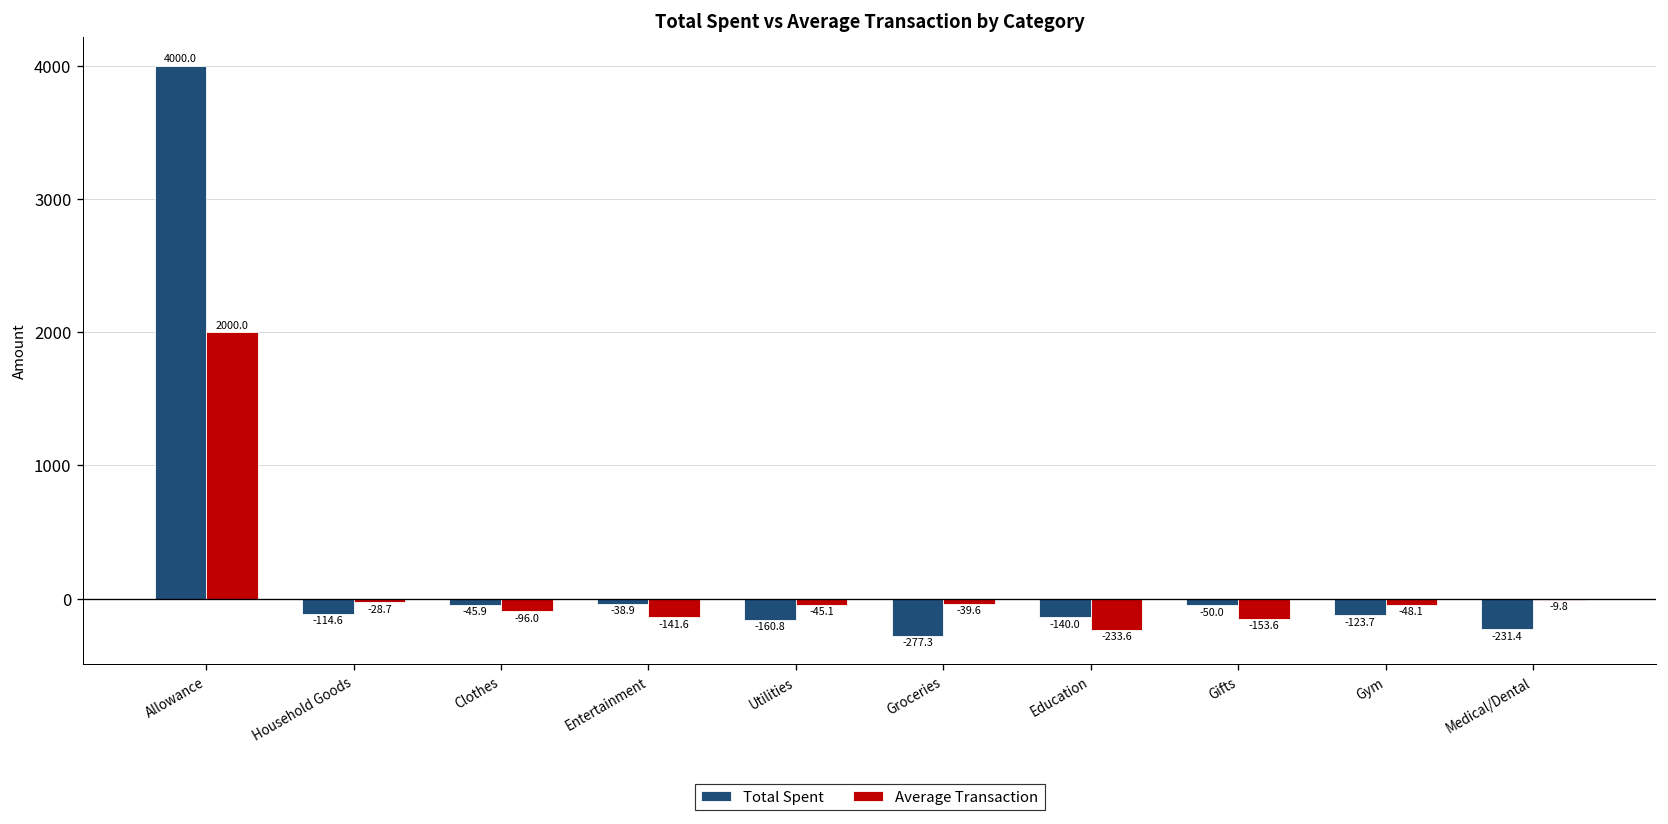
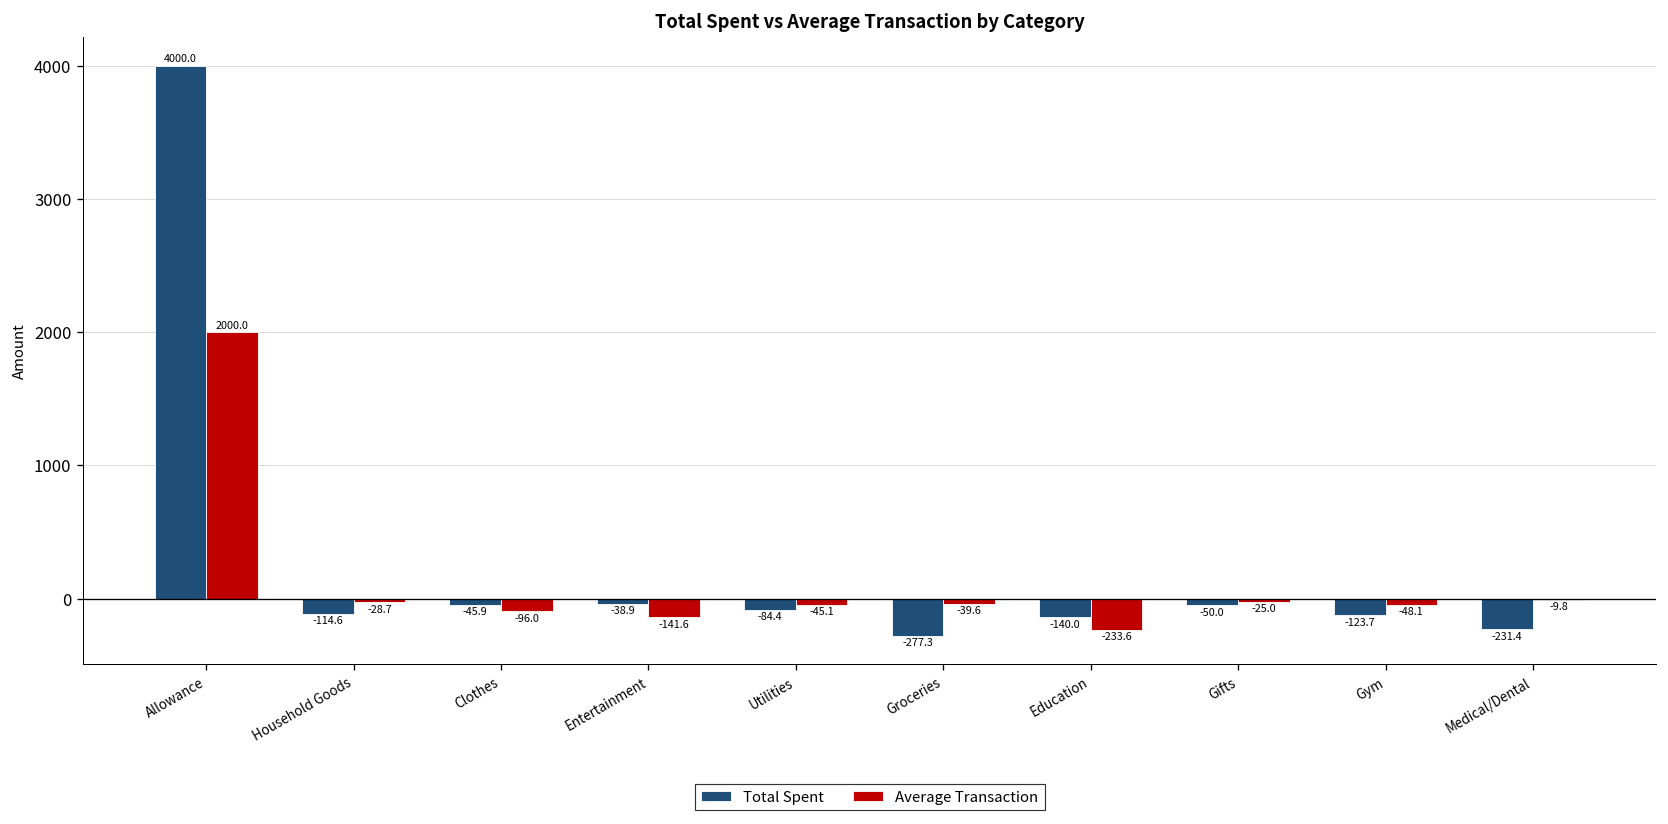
  {
    "Total Spent": {
      "Allowance": 4000.0,
      "Household Goods": -114.6,
      "Clothes": -45.9,
      "Entertainment": -38.9,
-     "Utilities": -160.8,
+     "Utilities": -84.4,
      "Groceries": -277.3,
      "Education": -140.0,
      "Gifts": -50.0,
      "Gym": -123.7,
      "Medical/Dental": -231.4
    },
    "Average Transaction": {
      "Allowance": 2000.0,
      "Household Goods": -28.7,
      "Clothes": -96.0,
      "Entertainment": -141.6,
      "Utilities": -45.1,
      "Groceries": -39.6,
      "Education": -233.6,
-     "Gifts": -153.6,
+     "Gifts": -25.0,
      "Gym": -48.1,
      "Medical/Dental": -9.8
    }
  }
